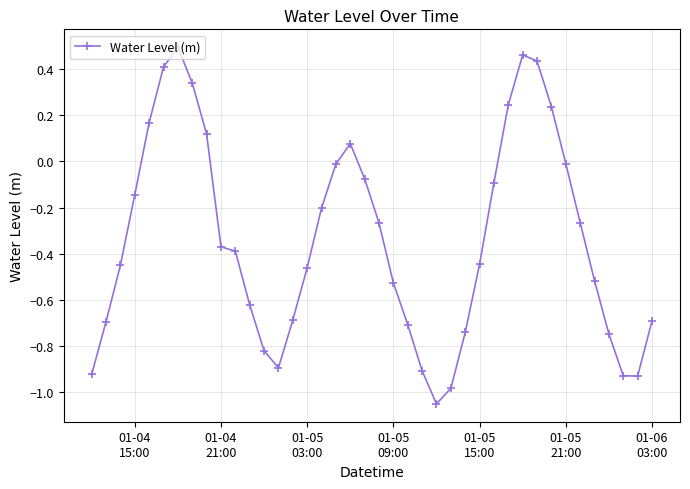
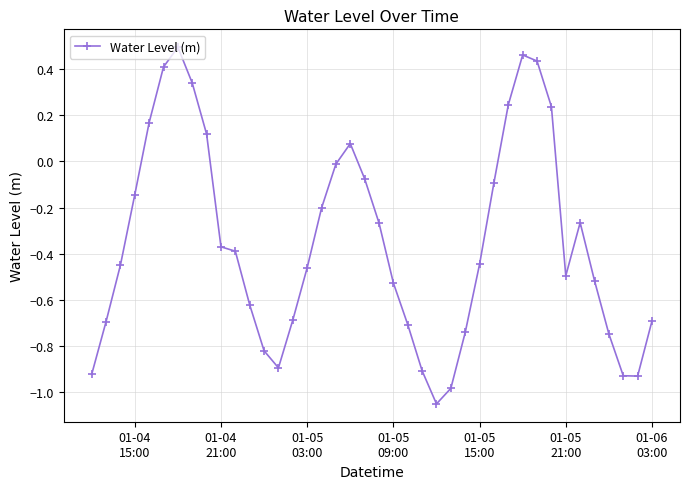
  {
    "01-04 15:00": -0.14,
    "01-04 21:00": -0.37,
    "01-05 03:00": -0.46,
    "01-05 09:00": -0.53,
    "01-05 15:00": -0.45,
-   "01-05 21:00": -0.01,
+   "01-05 21:00": -0.50,
    "01-06 03:00": -0.69
  }
